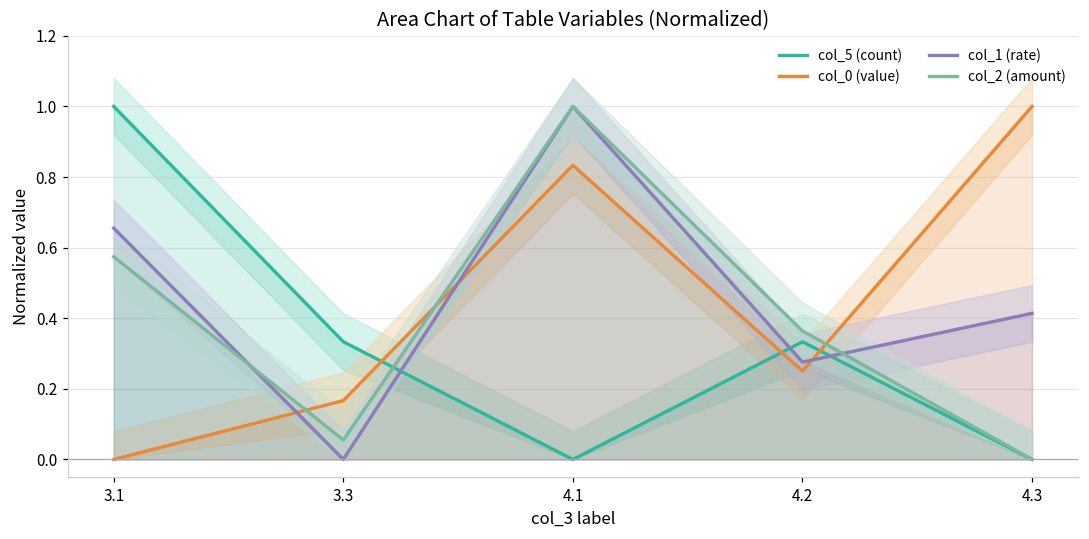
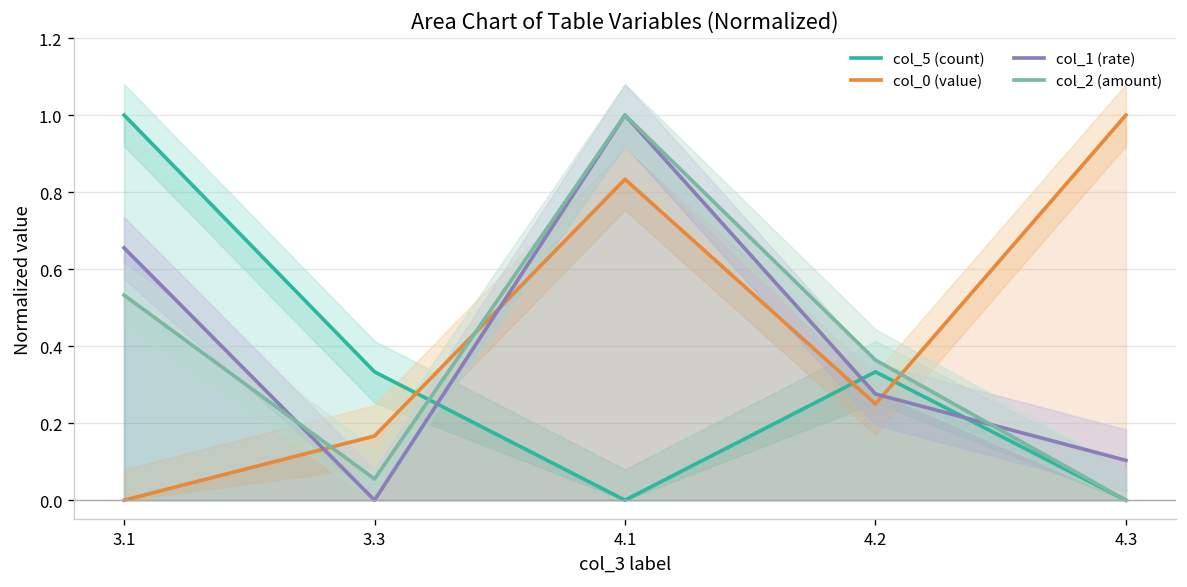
  {
    "col_5 (count)": {
      "3.1": 1.00,
      "3.3": 0.33,
      "4.1": 0.00
    },
    "col_0 (value)": {
      "3.1": 0.00,
      "3.3": 0.17,
      "4.1": 0.83,
      "4.2": 0.25,
      "4.3": 1.00
    },
    "col_1 (rate)": {
      "3.3": 0.00,
      "4.2": 0.28,
-     "4.3": 0.41
+     "4.3": 0.10
    },
    "col_2 (amount)": {
-     "3.1": 0.57,
+     "3.1": 0.53,
      "3.3": 0.06,
      "4.2": 0.36
    }
  }
